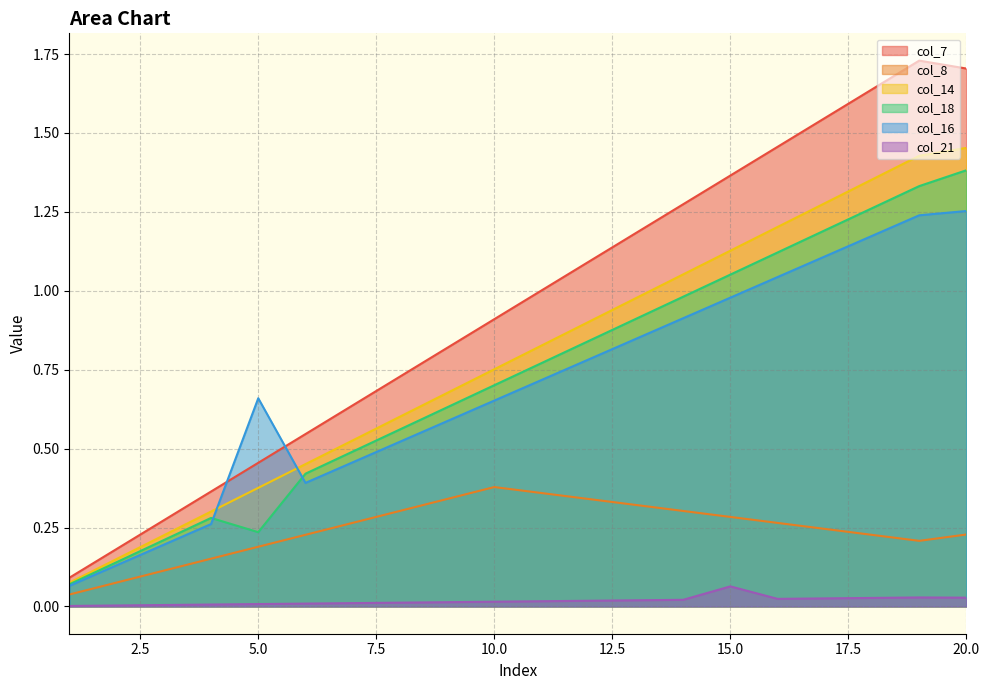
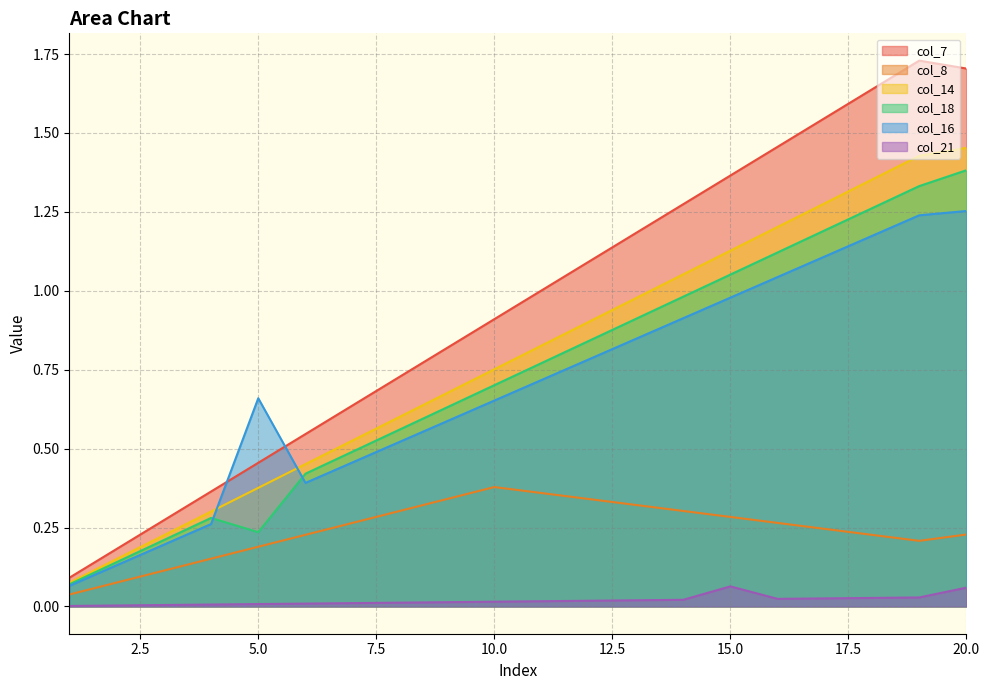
  {
    "col_18": {
      "5.0": 0.24,
      "10.0": 0.70,
      "15.0": 1.05,
      "20.0": 1.38
    },
    "col_16": {
      "5.0": 0.66,
      "10.0": 0.65,
      "15.0": 0.98,
      "20.0": 1.25
    },
    "col_21": {
      "5.0": 0.01,
      "10.0": 0.01,
      "15.0": 0.06,
-     "20.0": 0.03
+     "20.0": 0.06
    }
  }
